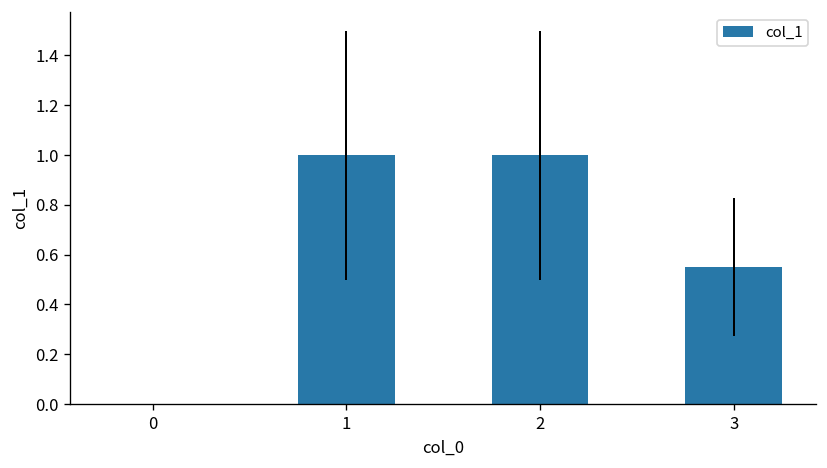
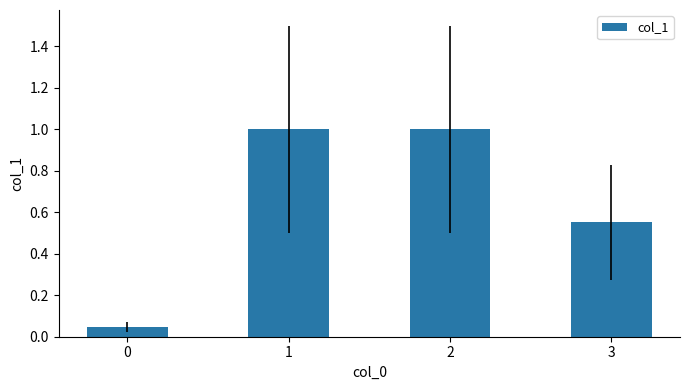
  {
-   "0": 0.00,
+   "0": 0.05,
    "1": 1.00,
    "2": 1.00,
    "3": 0.55
  }
